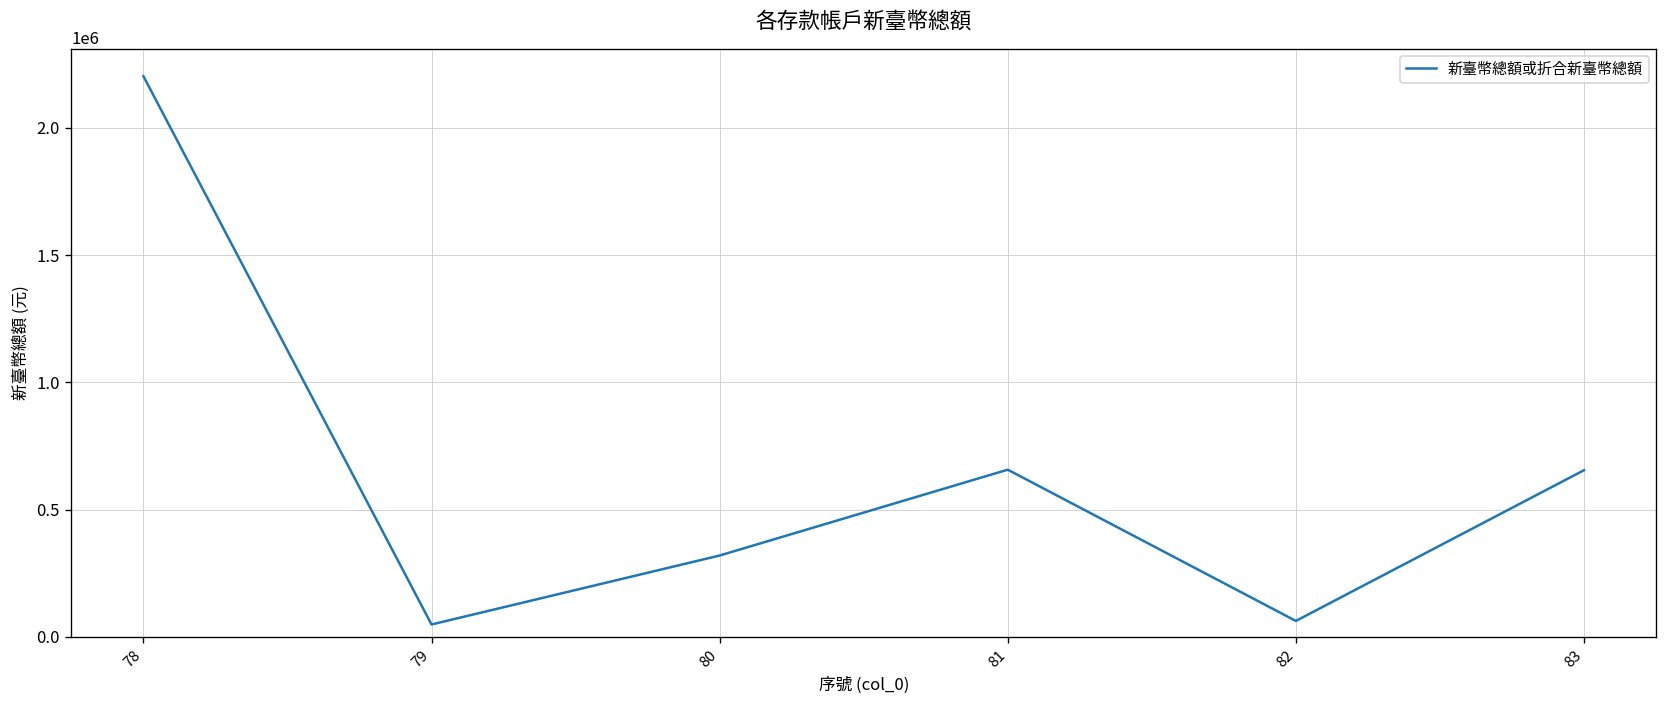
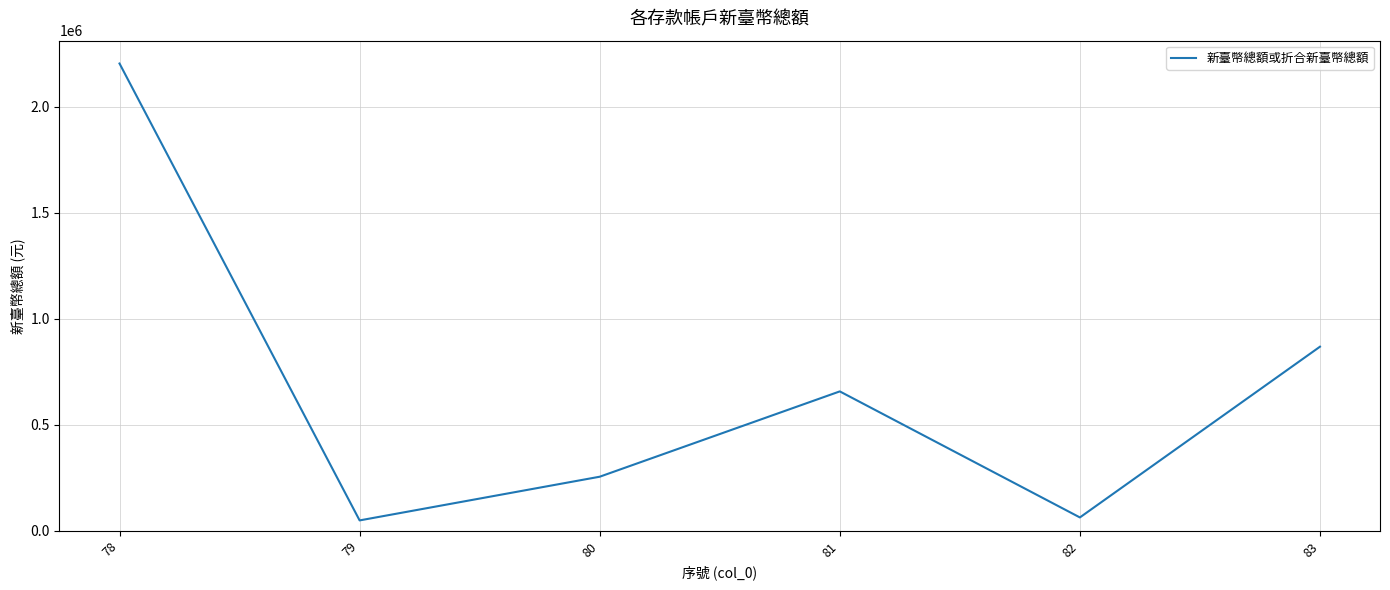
  {
    "78": 2200000,
    "79": 50000,
-   "80": 320000,
+   "80": 260000,
    "81": 660000,
    "82": 60000,
-   "83": 660000
+   "83": 870000
  }
